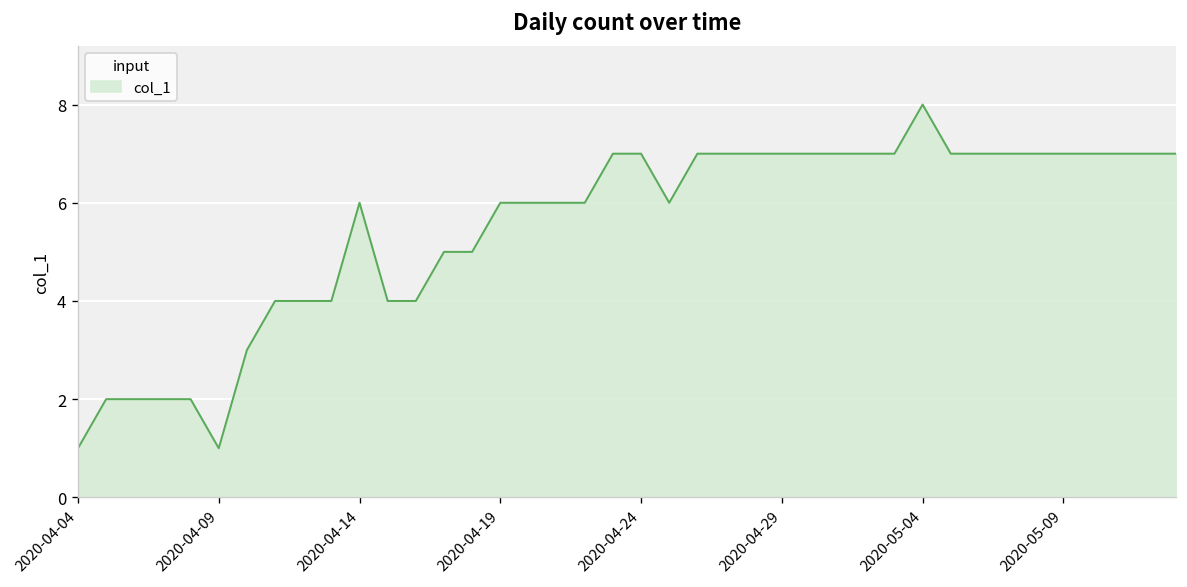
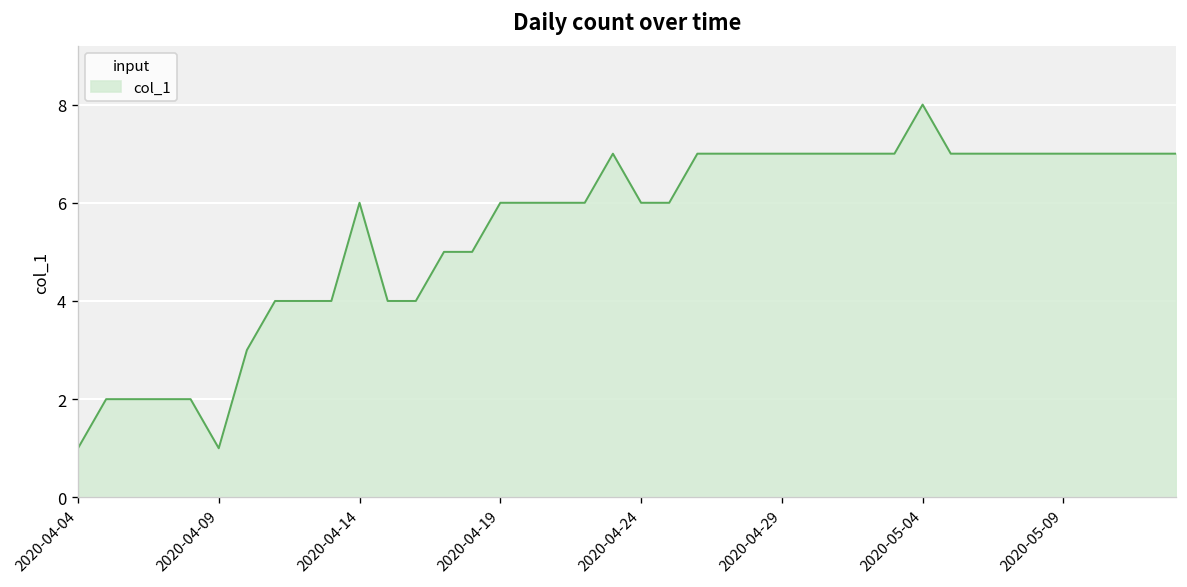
  {
    "2020-04-04": 1,
    "2020-04-09": 1,
    "2020-04-14": 6,
    "2020-04-19": 6,
-   "2020-04-24": 7,
+   "2020-04-24": 6,
    "2020-04-29": 7,
    "2020-05-04": 8,
    "2020-05-09": 7
  }
